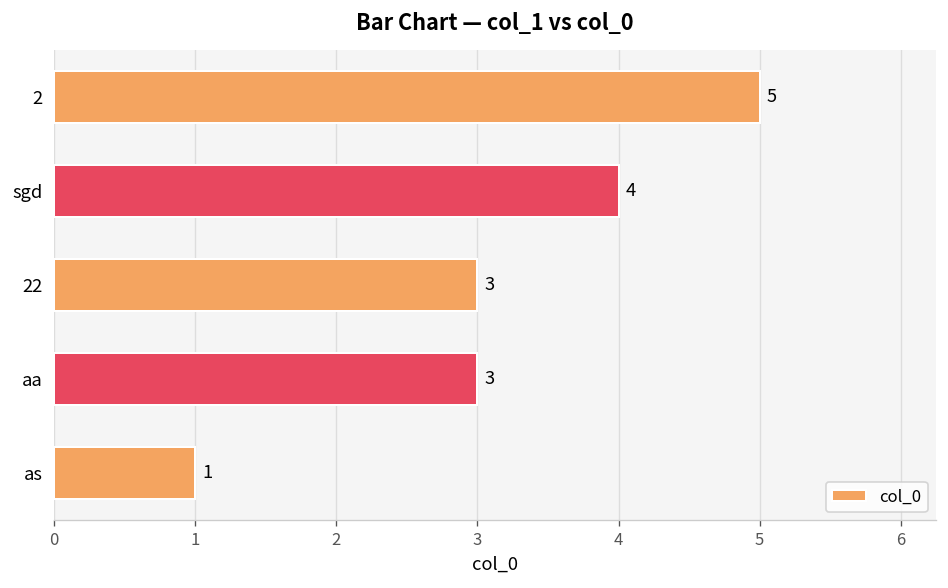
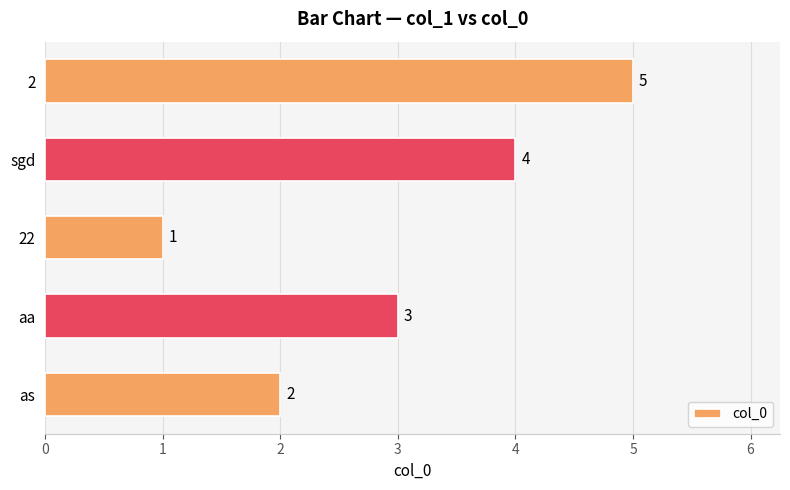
  {
    "2": 5,
    "sgd": 4,
-   "22": 3,
+   "22": 1,
    "aa": 3,
-   "as": 1
+   "as": 2
  }
